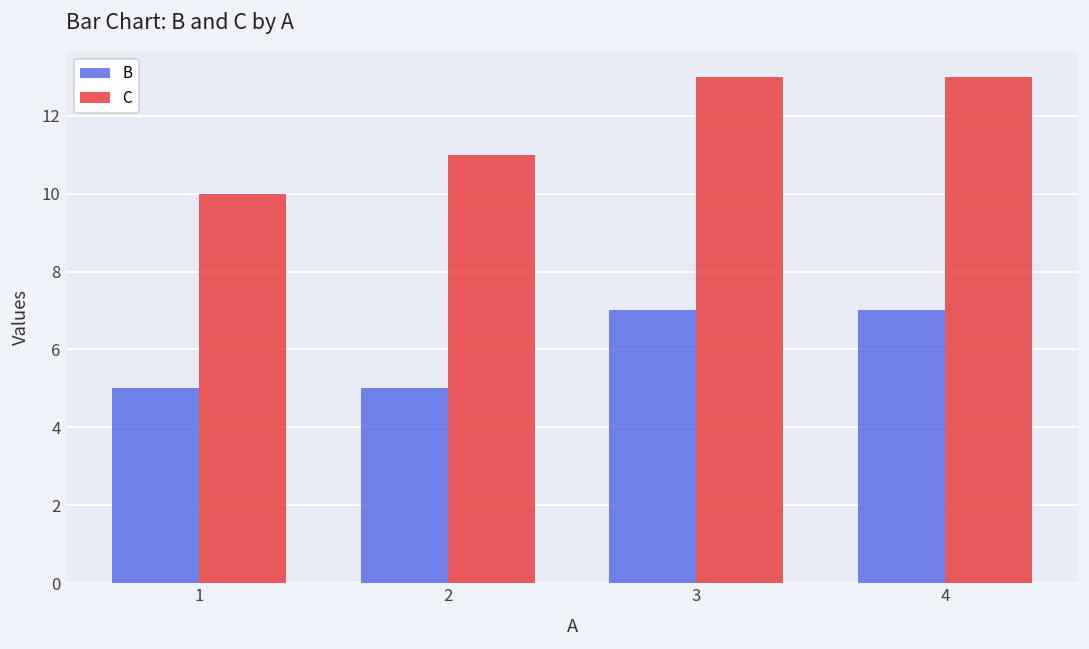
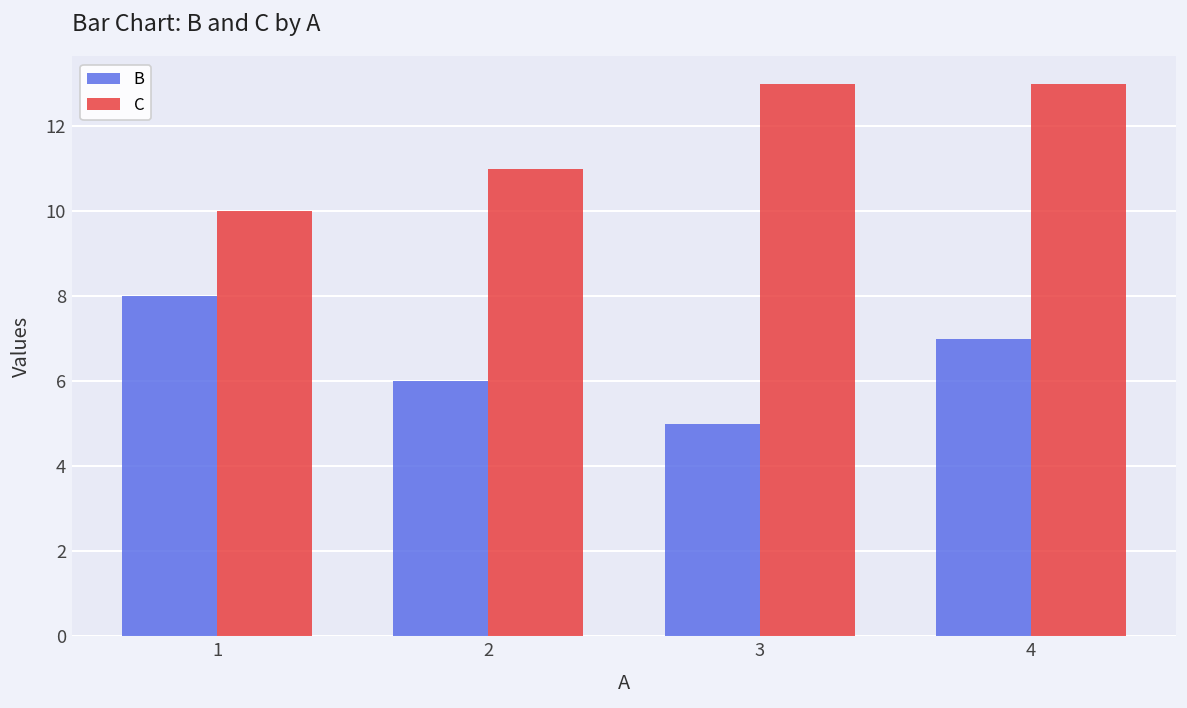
  {
    "B": {
-     "1": 5,
-     "2": 5,
-     "3": 7,
+     "1": 8,
+     "2": 6,
+     "3": 5,
      "4": 7
    },
    "C": {
      "1": 10,
      "2": 11,
      "3": 13,
      "4": 13
    }
  }
